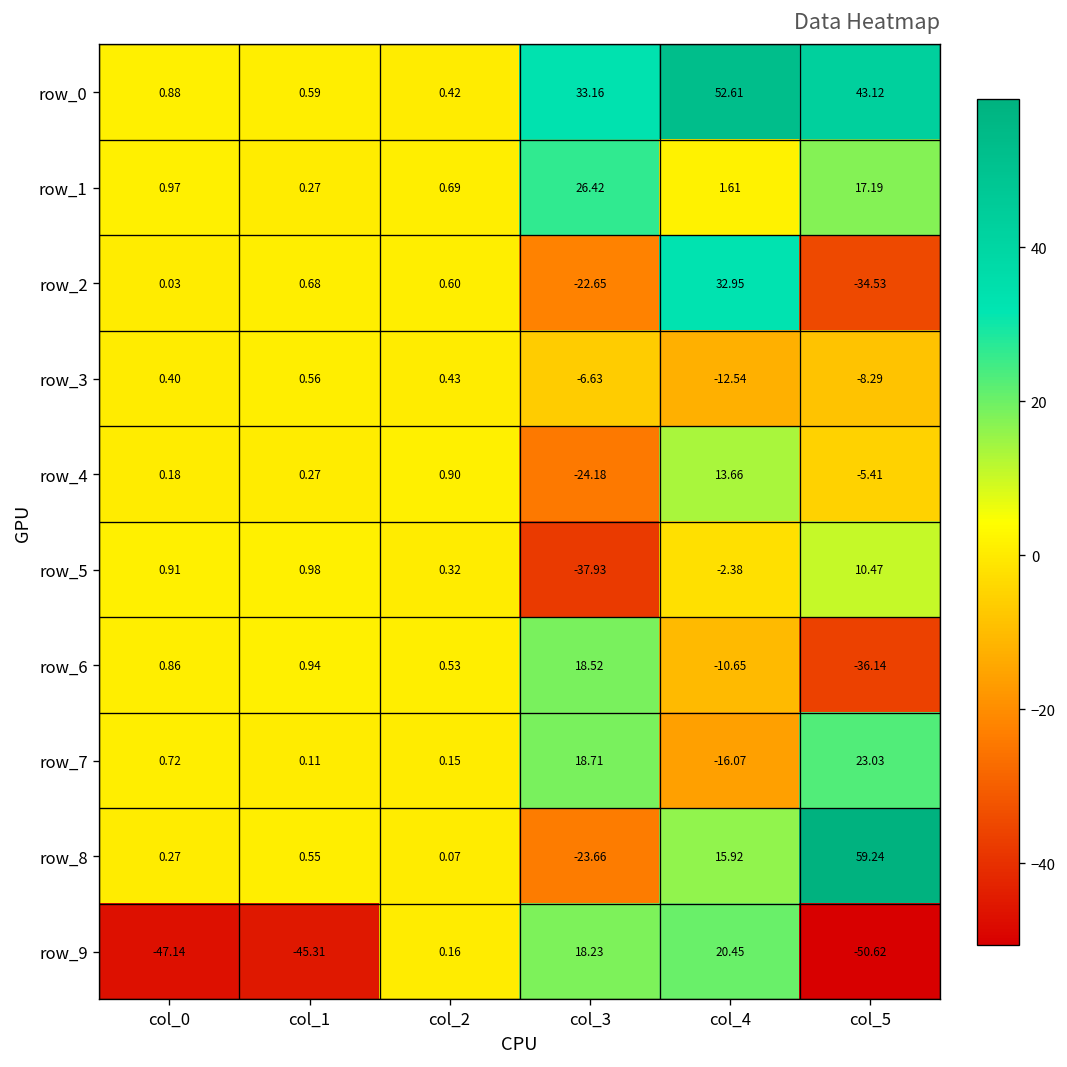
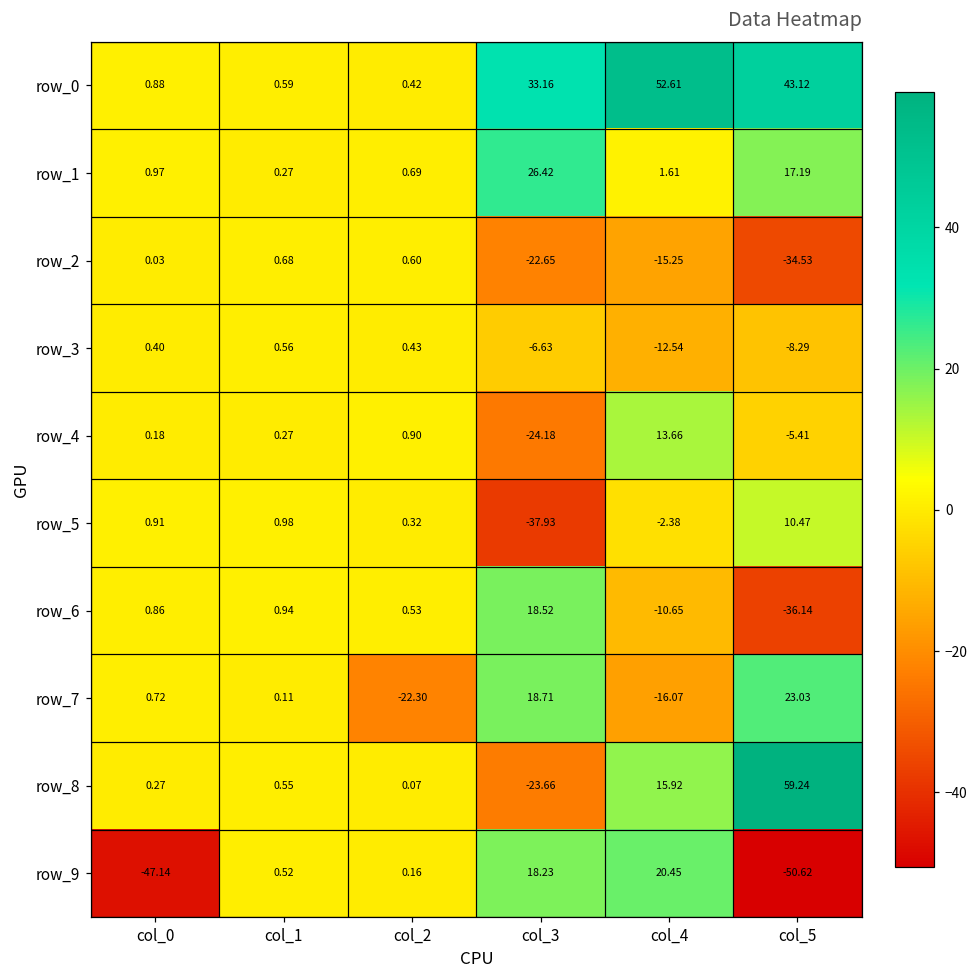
  {
    "row_0": {
      "col_0": 0.88,
      "col_1": 0.59,
      "col_2": 0.42,
      "col_3": 33.16,
      "col_4": 52.61,
      "col_5": 43.12
    },
    "row_1": {
      "col_0": 0.97,
      "col_1": 0.27,
      "col_2": 0.69,
      "col_3": 26.42,
      "col_4": 1.61,
      "col_5": 17.19
    },
    "row_2": {
      "col_0": 0.03,
      "col_1": 0.68,
      "col_2": 0.60,
      "col_3": -22.65,
-     "col_4": 32.95,
+     "col_4": -15.25,
      "col_5": -34.53
    },
    "row_3": {
      "col_0": 0.40,
      "col_1": 0.56,
      "col_2": 0.43,
      "col_3": -6.63,
      "col_4": -12.54,
      "col_5": -8.29
    },
    "row_4": {
      "col_0": 0.18,
      "col_1": 0.27,
      "col_2": 0.90,
      "col_3": -24.18,
      "col_4": 13.66,
      "col_5": -5.41
    },
    "row_5": {
      "col_0": 0.91,
      "col_1": 0.98,
      "col_2": 0.32,
      "col_3": -37.93,
      "col_4": -2.38,
      "col_5": 10.47
    },
    "row_6": {
      "col_0": 0.86,
      "col_1": 0.94,
      "col_2": 0.53,
      "col_3": 18.52,
      "col_4": -10.65,
      "col_5": -36.14
    },
    "row_7": {
      "col_0": 0.72,
      "col_1": 0.11,
-     "col_2": 0.15,
+     "col_2": -22.30,
      "col_3": 18.71,
      "col_4": -16.07,
      "col_5": 23.03
    },
    "row_8": {
      "col_0": 0.27,
      "col_1": 0.55,
      "col_2": 0.07,
      "col_3": -23.66,
      "col_4": 15.92,
      "col_5": 59.24
    },
    "row_9": {
      "col_0": -47.14,
-     "col_1": -45.31,
+     "col_1": 0.52,
      "col_2": 0.16,
      "col_3": 18.23,
      "col_4": 20.45,
      "col_5": -50.62
    }
  }
